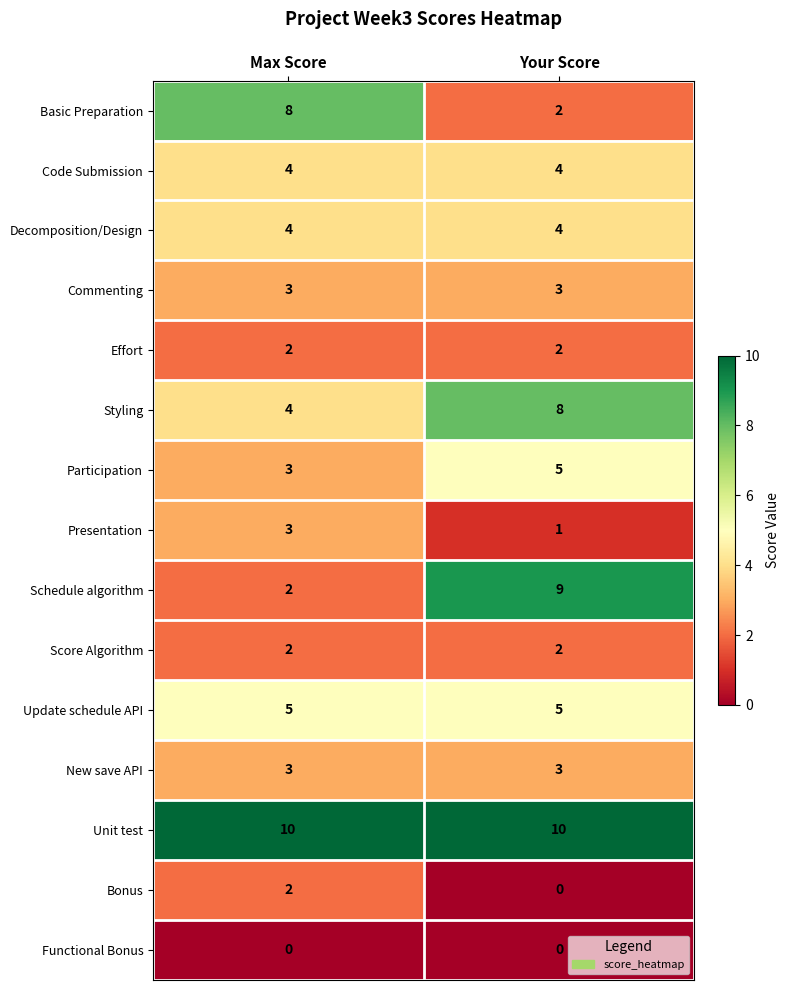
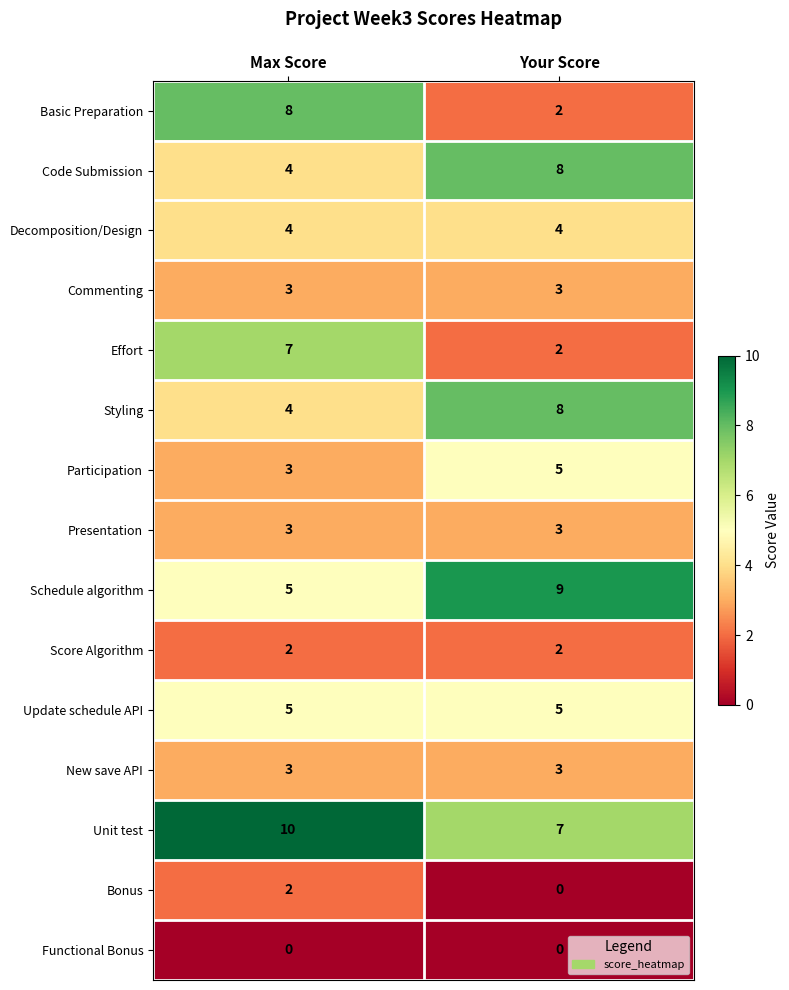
  {
    "Basic Preparation": {
      "Max Score": 8,
      "Your Score": 2
    },
    "Code Submission": {
      "Max Score": 4,
-     "Your Score": 4
+     "Your Score": 8
    },
    "Decomposition/Design": {
      "Max Score": 4,
      "Your Score": 4
    },
    "Commenting": {
      "Max Score": 3,
      "Your Score": 3
    },
    "Effort": {
-     "Max Score": 2,
+     "Max Score": 7,
      "Your Score": 2
    },
    "Styling": {
      "Max Score": 4,
      "Your Score": 8
    },
    "Participation": {
      "Max Score": 3,
      "Your Score": 5
    },
    "Presentation": {
      "Max Score": 3,
-     "Your Score": 1
+     "Your Score": 3
    },
    "Schedule algorithm": {
-     "Max Score": 2,
+     "Max Score": 5,
      "Your Score": 9
    },
    "Score Algorithm": {
      "Max Score": 2,
      "Your Score": 2
    },
    "Update schedule API": {
      "Max Score": 5,
      "Your Score": 5
    },
    "New save API": {
      "Max Score": 3,
      "Your Score": 3
    },
    "Unit test": {
      "Max Score": 10,
-     "Your Score": 10
+     "Your Score": 7
    },
    "Bonus": {
      "Max Score": 2,
      "Your Score": 0
    },
    "Functional Bonus": {
      "Max Score": 0,
      "Your Score": 0
    }
  }
